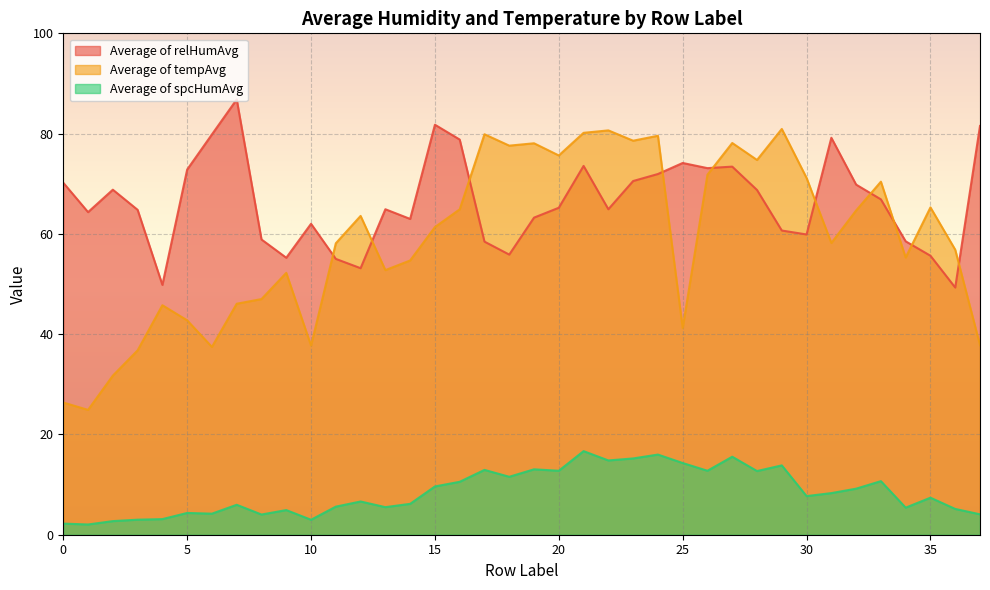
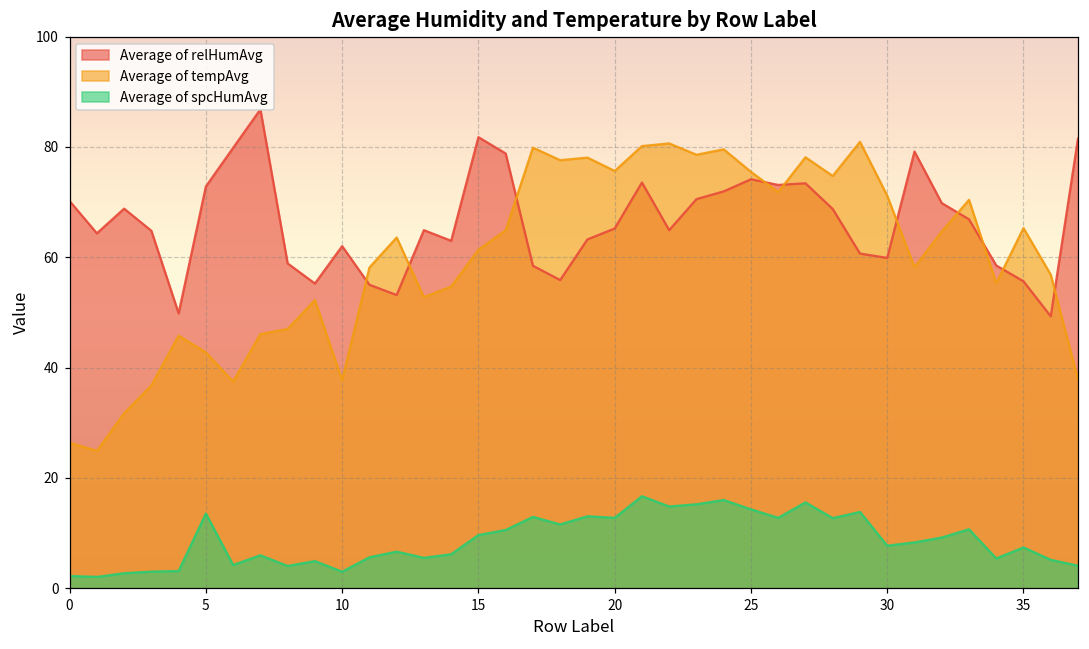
  {
    "Average of relHumAvg": {
      "0": 70,
      "5": 73,
      "10": 62,
      "15": 82,
      "20": 65,
      "25": 74,
      "30": 60,
      "35": 56
    },
    "Average of tempAvg": {
      "0": 26,
      "5": 43,
      "10": 38,
      "15": 61,
      "20": 76,
-     "25": 41,
+     "25": 75,
      "30": 71,
      "35": 65
    },
    "Average of spcHumAvg": {
      "0": 2,
-     "5": 4,
+     "5": 14,
      "10": 3,
      "15": 10,
      "20": 13,
      "25": 14,
      "30": 8,
      "35": 7
    }
  }
